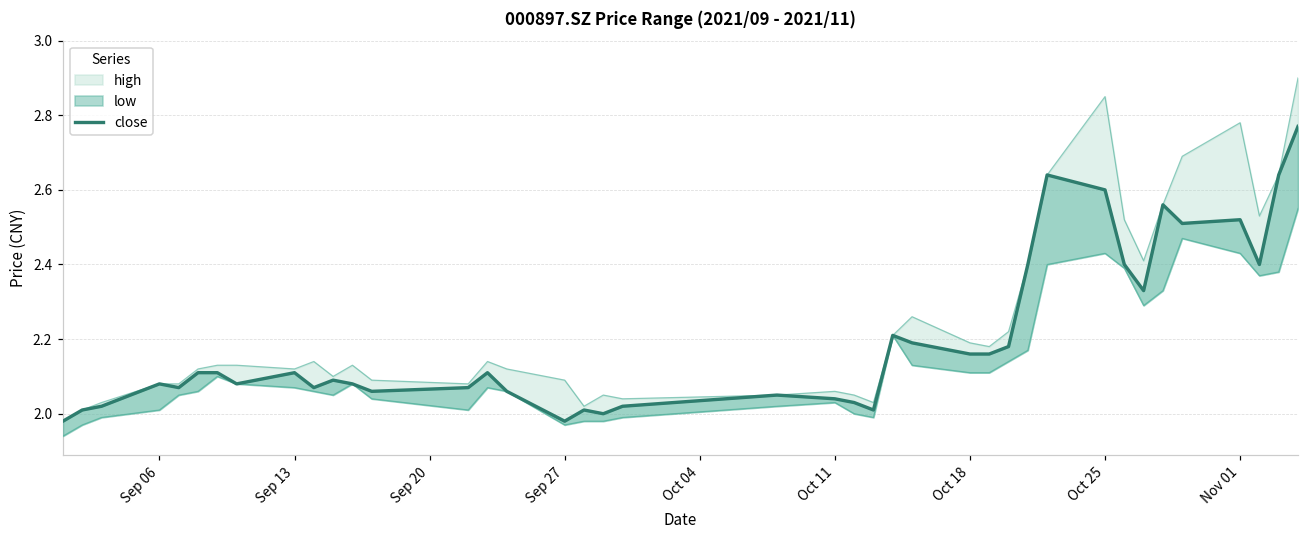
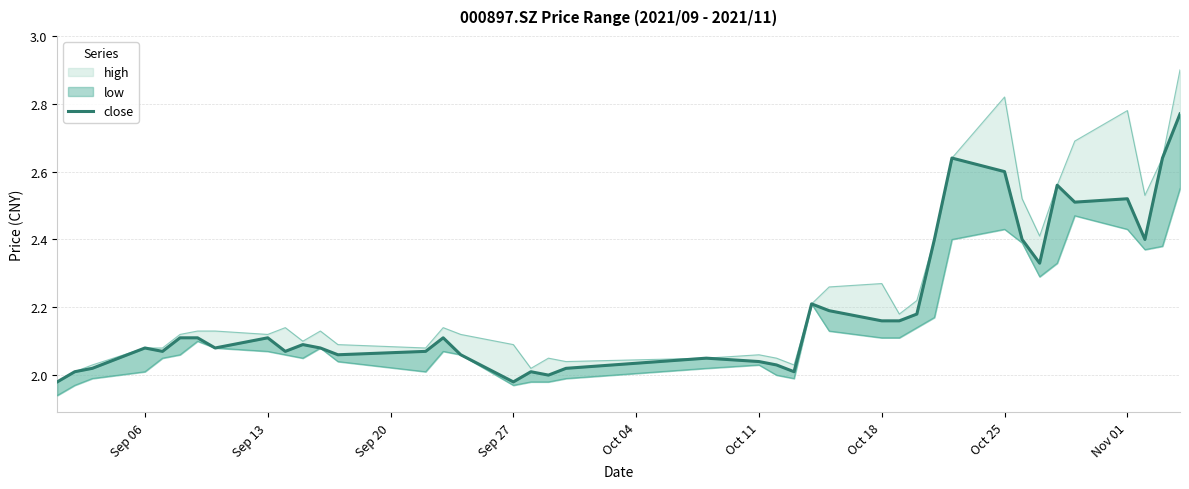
  {
    "high": {
      "Sep 13": 2.12,
      "Sep 27": 2.09,
      "Oct 11": 2.06,
-     "Oct 18": 2.19,
-     "Oct 25": 2.85,
+     "Oct 18": 2.27,
+     "Oct 25": 2.82,
      "Nov 01": 2.78
    }
  }
